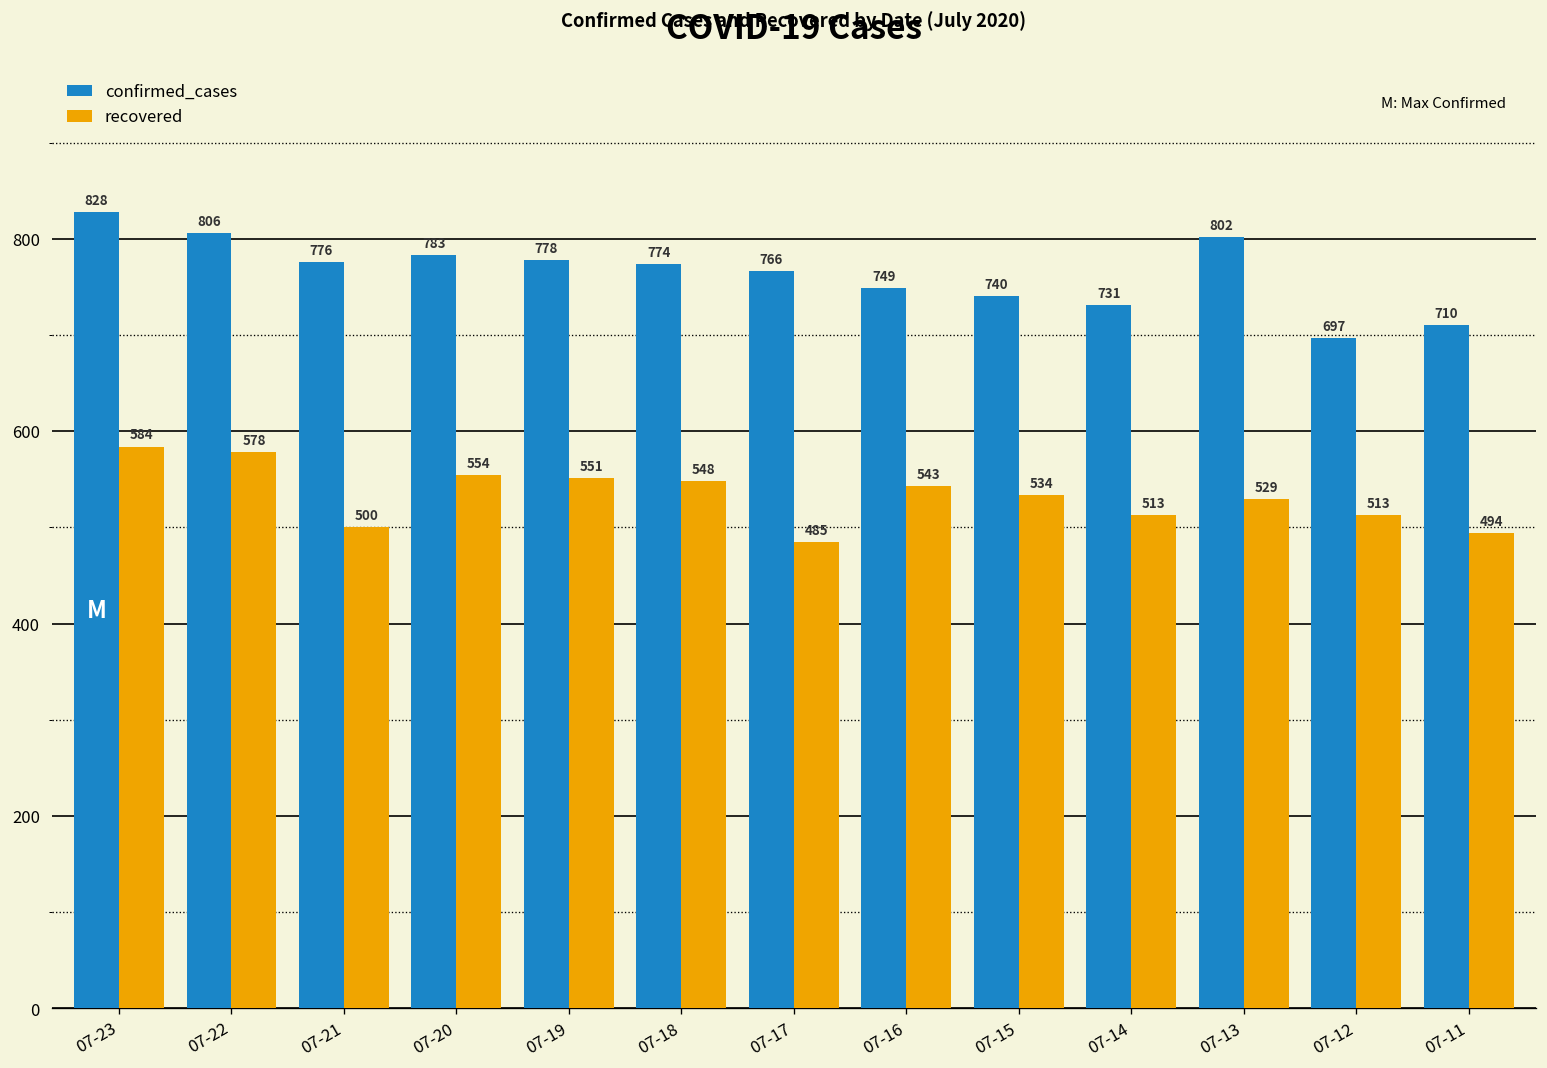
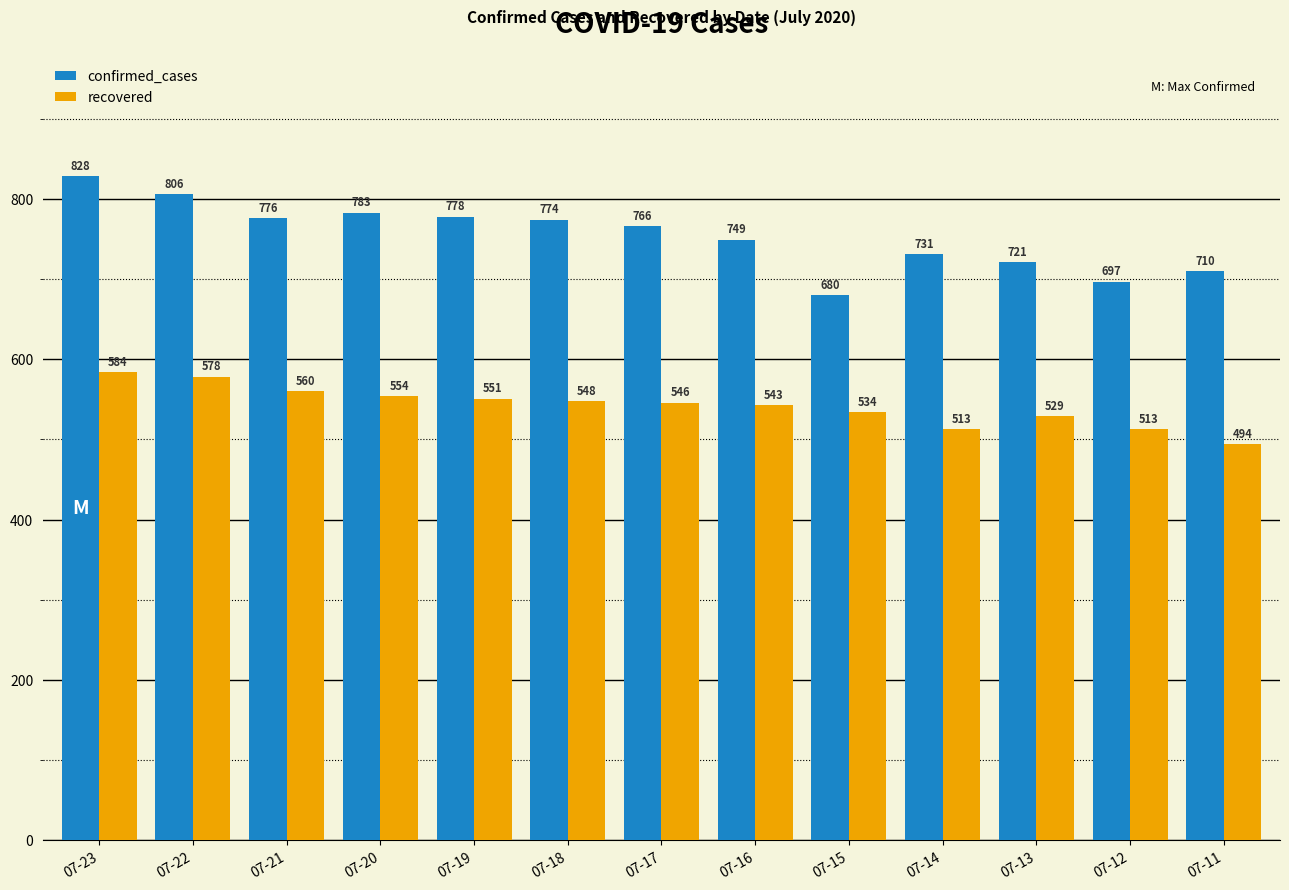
  {
    "confirmed_cases": {
      "07-23": 828,
      "07-22": 806,
      "07-21": 776,
      "07-20": 783,
      "07-19": 778,
      "07-18": 774,
      "07-17": 766,
      "07-16": 749,
-     "07-15": 740,
+     "07-15": 680,
      "07-14": 731,
-     "07-13": 802,
+     "07-13": 721,
      "07-12": 697,
      "07-11": 710
    },
    "recovered": {
      "07-23": 584,
      "07-22": 578,
-     "07-21": 500,
+     "07-21": 560,
      "07-20": 554,
      "07-19": 551,
      "07-18": 548,
-     "07-17": 485,
+     "07-17": 546,
      "07-16": 543,
      "07-15": 534,
      "07-14": 513,
      "07-13": 529,
      "07-12": 513,
      "07-11": 494
    }
  }
